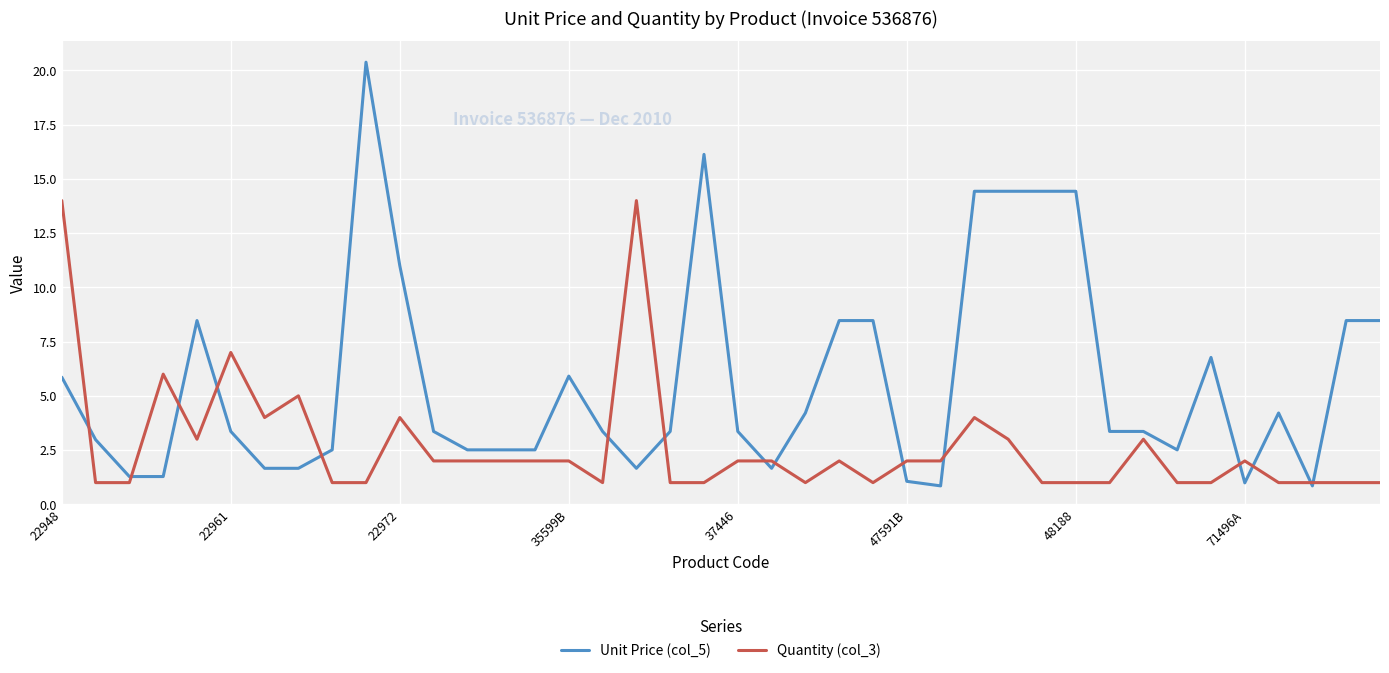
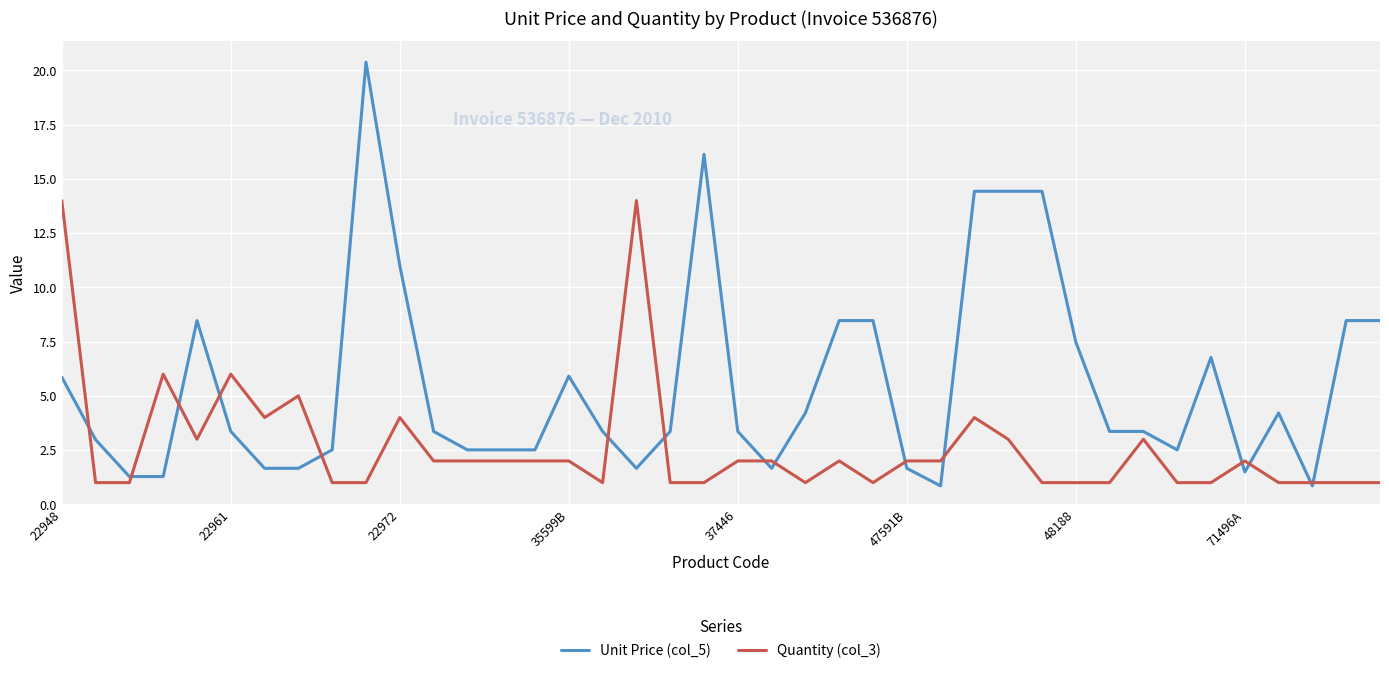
  {
    "Unit Price (col_5)": {
      "22948": 5.9,
      "22961": 3.4,
      "22972": 11.0,
      "35599B": 5.9,
      "37446": 3.4,
-     "47591B": 1.1,
-     "48188": 14.4,
-     "71496A": 1.0
+     "47591B": 1.7,
+     "48188": 7.5,
+     "71496A": 1.5
    },
    "Quantity (col_3)": {
      "22948": 14,
-     "22961": 7,
+     "22961": 6,
      "22972": 4,
      "35599B": 2,
      "37446": 2,
      "47591B": 2,
      "48188": 1,
      "71496A": 2
    }
  }
